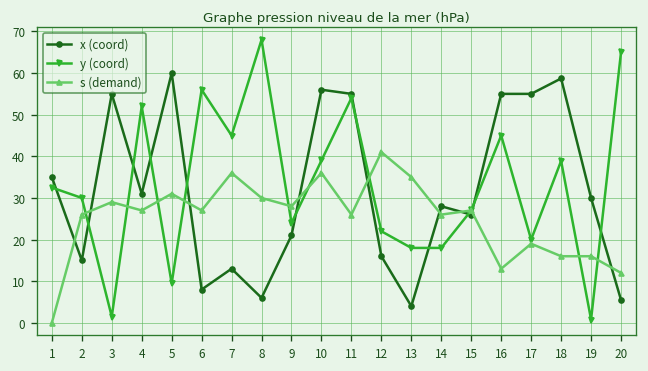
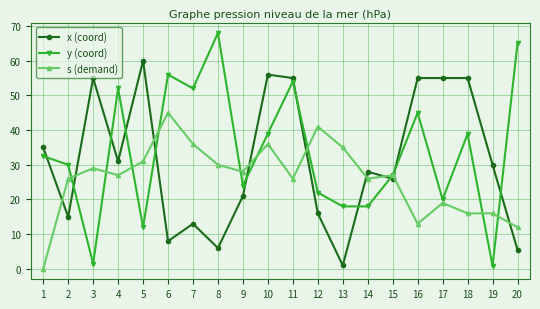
  {
    "x (coord)": {
      "1": 35,
      "2": 15,
      "3": 55,
      "4": 31,
      "5": 60,
      "6": 8,
      "7": 13,
      "8": 6,
      "9": 21,
      "10": 56,
      "11": 55,
      "12": 16,
-     "13": 4,
+     "13": 1,
      "14": 28,
      "15": 26,
      "16": 55,
      "17": 55,
-     "18": 59,
+     "18": 55,
      "19": 30,
      "20": 6
    },
    "y (coord)": {
      "1": 33,
      "2": 30,
      "3": 2,
      "4": 52,
-     "5": 10,
+     "5": 12,
      "6": 56,
-     "7": 45,
+     "7": 52,
      "8": 68,
      "9": 24,
      "10": 39,
      "11": 54,
      "12": 22,
      "13": 18,
      "14": 18,
      "16": 45,
      "17": 20,
      "18": 39,
      "19": 1,
      "20": 65
    },
    "s (demand)": {
      "1": 0,
      "2": 26,
      "3": 29,
      "4": 27,
      "5": 31,
-     "6": 27,
+     "6": 45,
      "7": 36,
      "8": 30,
      "9": 28,
      "10": 36,
      "11": 26,
      "12": 41,
      "13": 35,
      "14": 26,
      "16": 13,
      "17": 19,
      "18": 16,
      "19": 16,
      "20": 12
    }
  }
